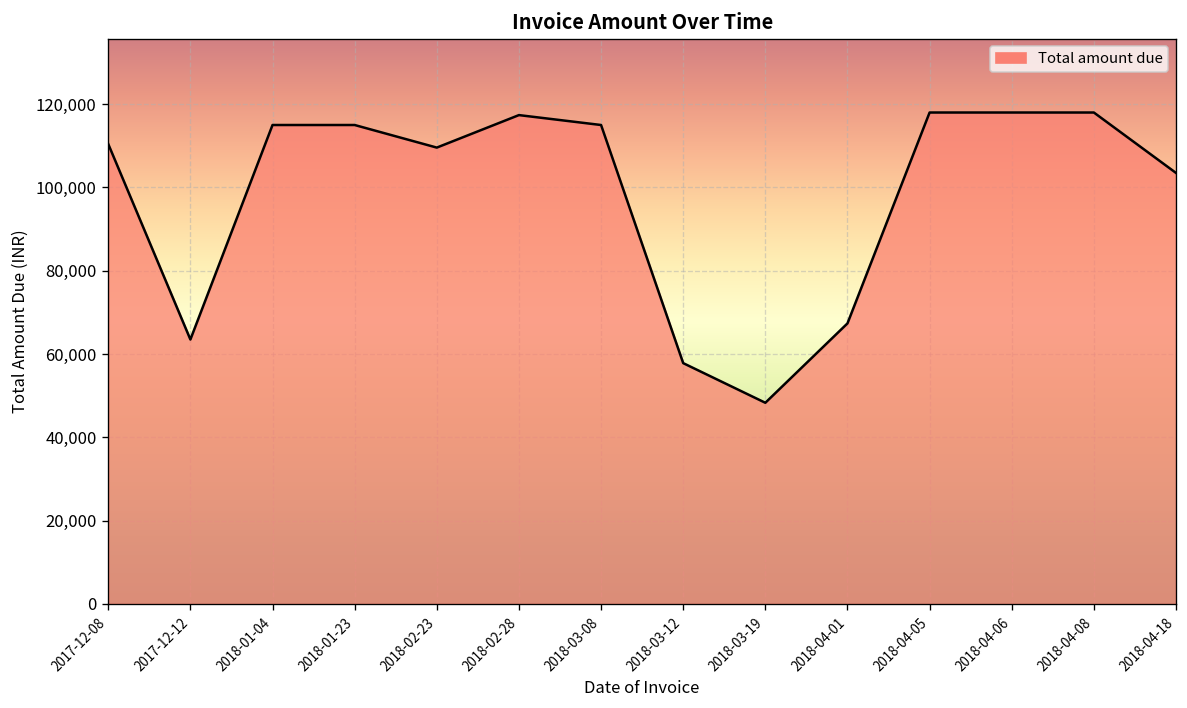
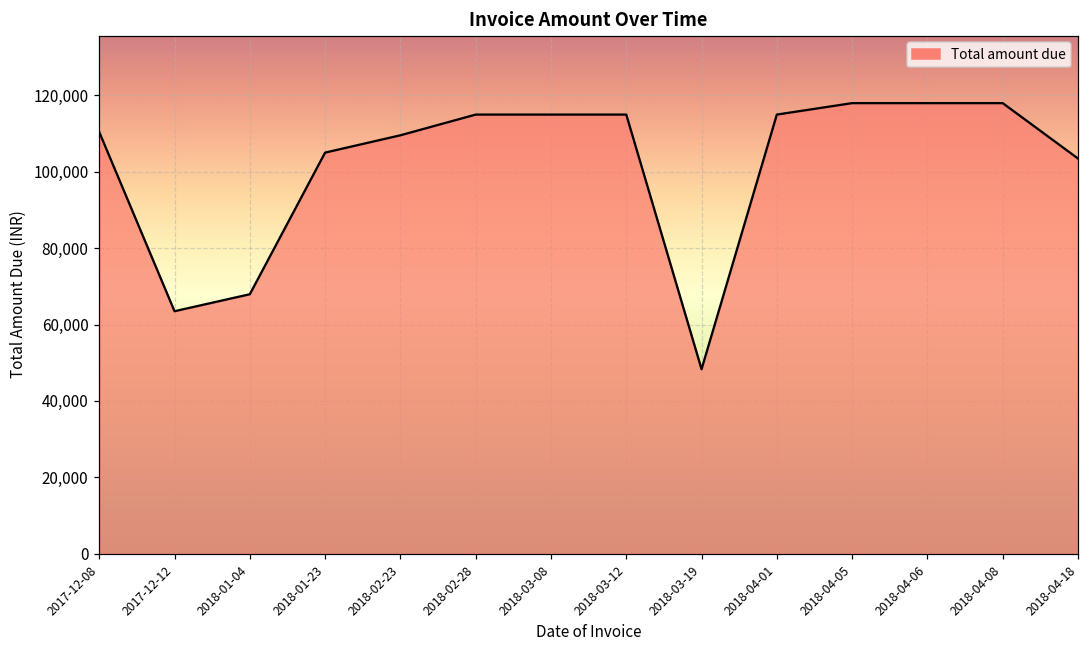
  {
    "2017-12-08": "110,000",
    "2017-12-12": "63,000",
-   "2018-01-04": "115,000",
-   "2018-01-23": "115,000",
+   "2018-01-04": "68,000",
+   "2018-01-23": "105,000",
    "2018-02-23": "110,000",
-   "2018-02-28": "117,000",
+   "2018-02-28": "115,000",
    "2018-03-08": "115,000",
-   "2018-03-12": "58,000",
+   "2018-03-12": "115,000",
    "2018-03-19": "48,000",
-   "2018-04-01": "67,000",
+   "2018-04-01": "115,000",
    "2018-04-05": "118,000",
    "2018-04-06": "118,000",
    "2018-04-08": "118,000",
    "2018-04-18": "103,000"
  }
